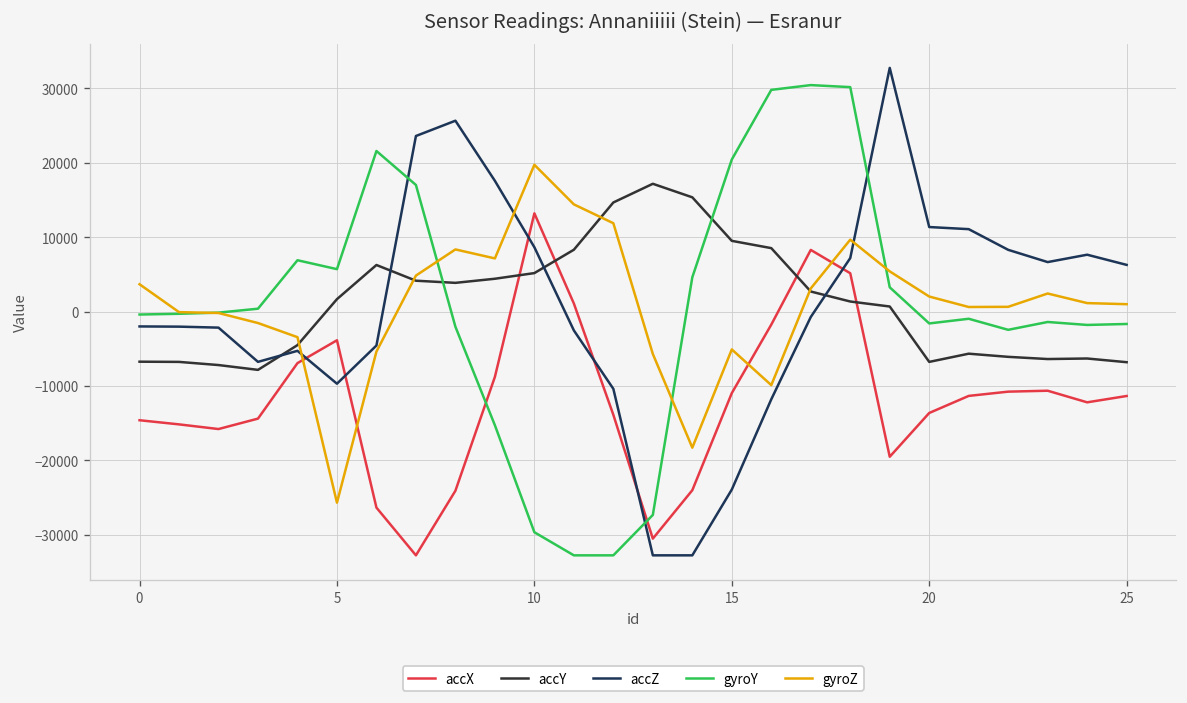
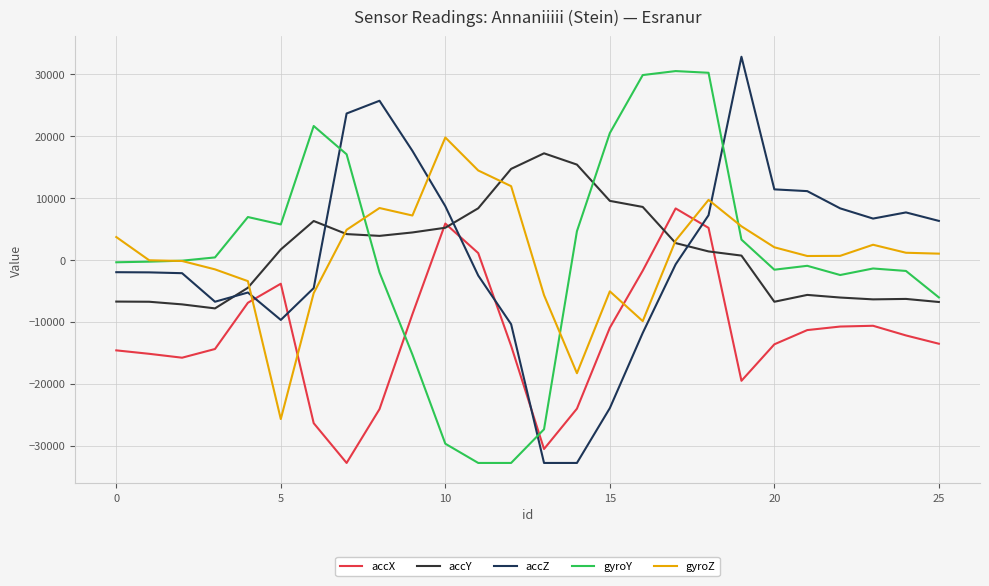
  {
    "accX": {
      "0": -15000,
      "5": -4000,
-     "10": 13000,
+     "10": 6000,
      "15": -11000,
      "20": -14000,
-     "25": -11000
+     "25": -14000
    },
    "gyroY": {
      "0": 0,
      "5": 6000,
      "10": -30000,
      "15": 20000,
      "20": -2000,
-     "25": -2000
+     "25": -6000
    },
    "gyroZ": {
      "0": 4000,
      "5": -26000,
      "10": 20000,
      "15": -5000,
      "20": 2000,
      "25": 1000
    }
  }
